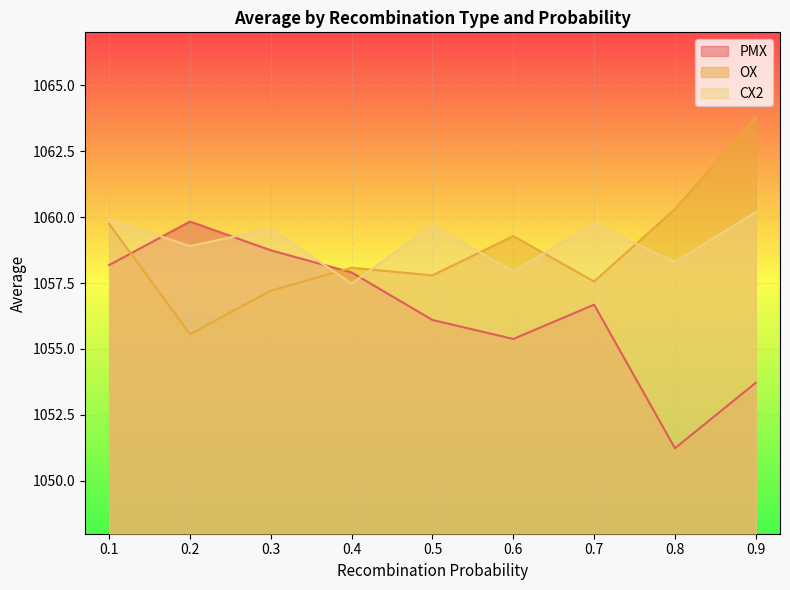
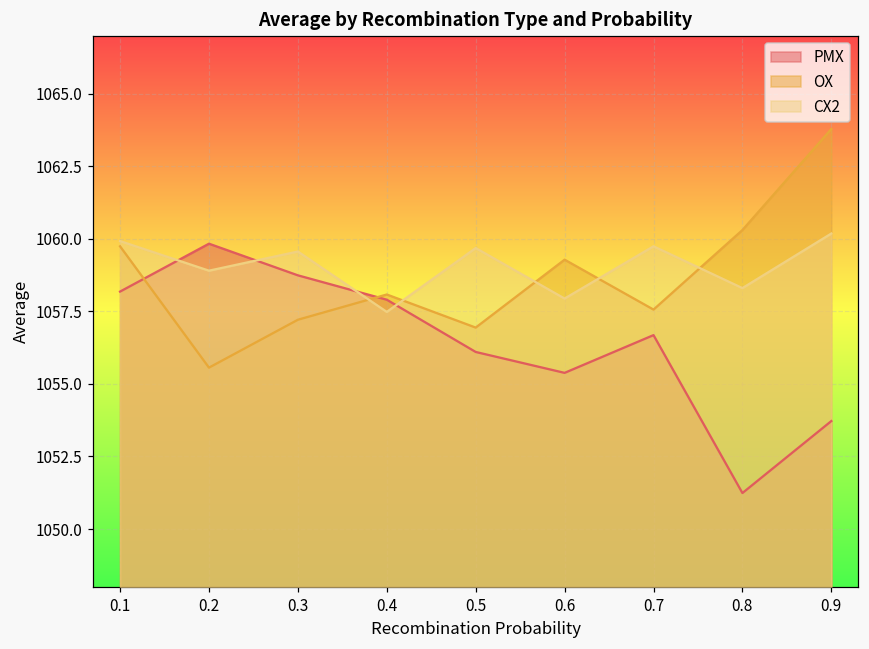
  {
    "PMX": {
      "0.1": 1058.2,
      "0.2": 1059.8,
      "0.3": 1058.7,
      "0.4": 1057.9,
      "0.5": 1056.1,
      "0.6": 1055.4,
      "0.7": 1056.7,
      "0.8": 1051.2,
      "0.9": 1053.7
    },
    "OX": {
      "0.1": 1059.7,
      "0.2": 1055.6,
      "0.3": 1057.2,
      "0.4": 1058.1,
-     "0.5": 1057.8,
+     "0.5": 1056.9,
      "0.6": 1059.3,
      "0.7": 1057.6,
      "0.8": 1060.3,
      "0.9": 1063.8
    },
    "CX2": {
      "0.1": 1059.9,
      "0.2": 1058.9,
      "0.3": 1059.6,
      "0.4": 1057.5,
      "0.5": 1059.7,
      "0.6": 1057.9,
      "0.7": 1059.7,
      "0.8": 1058.3,
      "0.9": 1060.2
    }
  }
